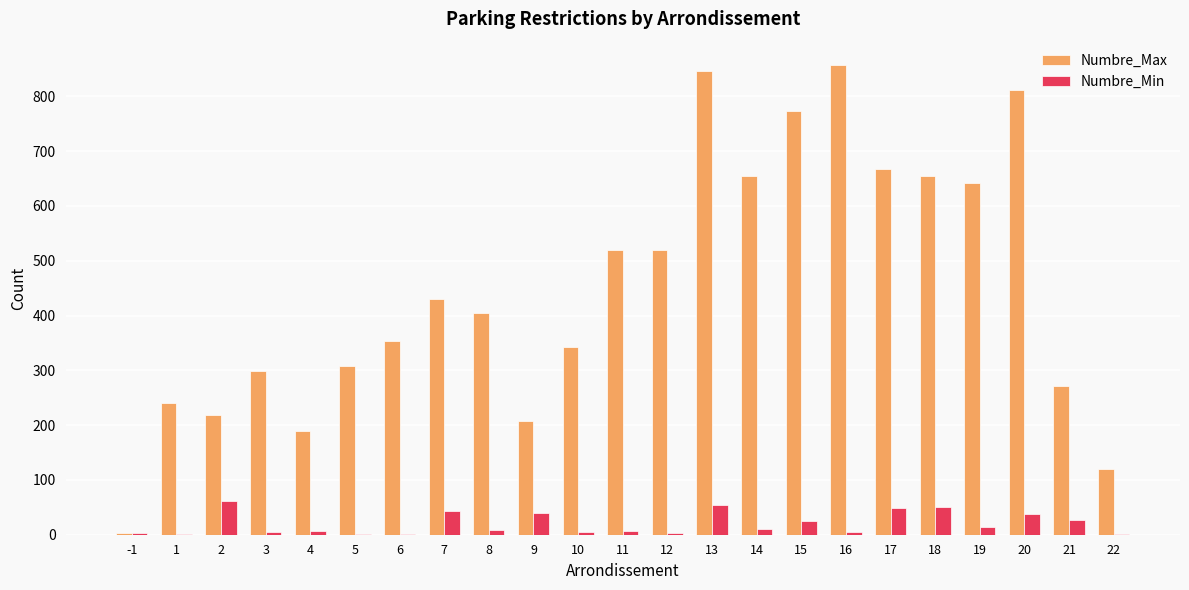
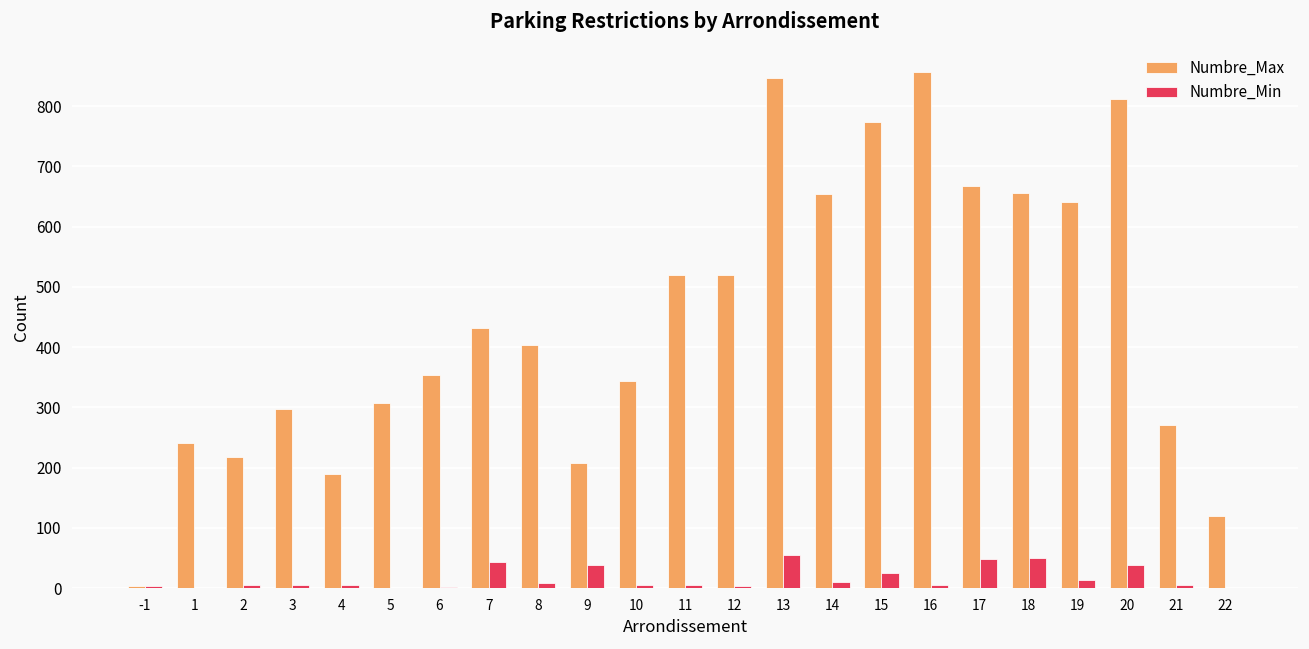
  {
    "Numbre_Max": {
      "1": 240,
      "2": 220,
      "3": 300,
      "4": 190,
      "5": 310,
      "6": 350,
      "7": 430,
      "8": 400,
      "9": 210,
      "10": 340,
      "11": 520,
      "12": 520,
      "13": 850,
      "14": 650,
      "15": 770,
      "16": 860,
      "17": 670,
      "18": 660,
      "19": 640,
      "20": 810,
      "21": 270,
      "22": 120
    },
    "Numbre_Min": {
-     "2": 60,
+     "2": 10,
      "3": 10,
      "4": 10,
      "7": 40,
      "8": 10,
      "9": 40,
      "10": 10,
      "11": 10,
      "13": 60,
      "14": 10,
      "15": 30,
      "16": 10,
      "17": 50,
      "18": 50,
      "19": 10,
      "20": 40,
-     "21": 30
+     "21": 10
    }
  }
